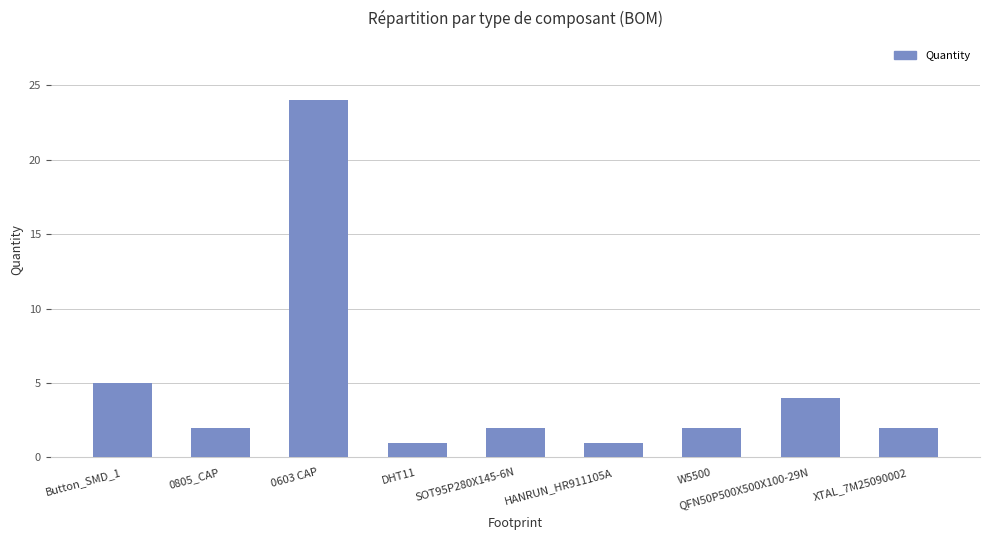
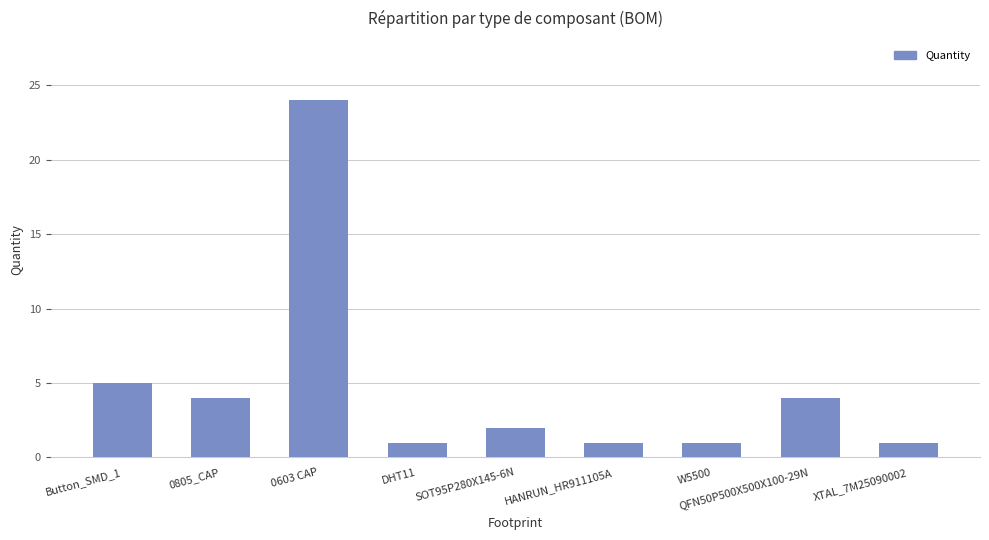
  {
    "Button_SMD_1": 5,
-   "0805_CAP": 2,
+   "0805_CAP": 4,
    "0603 CAP": 24,
    "DHT11": 1,
    "SOT95P280X145-6N": 2,
    "HANRUN_HR911105A": 1,
-   "W5500": 2,
+   "W5500": 1,
    "QFN50P500X500X100-29N": 4,
-   "XTAL_7M25090002": 2
+   "XTAL_7M25090002": 1
  }
